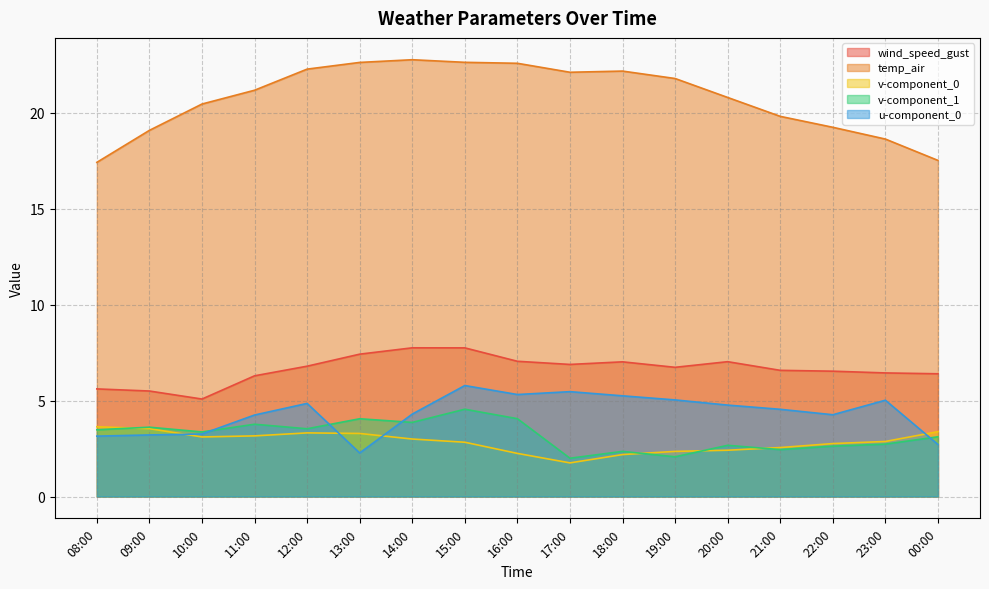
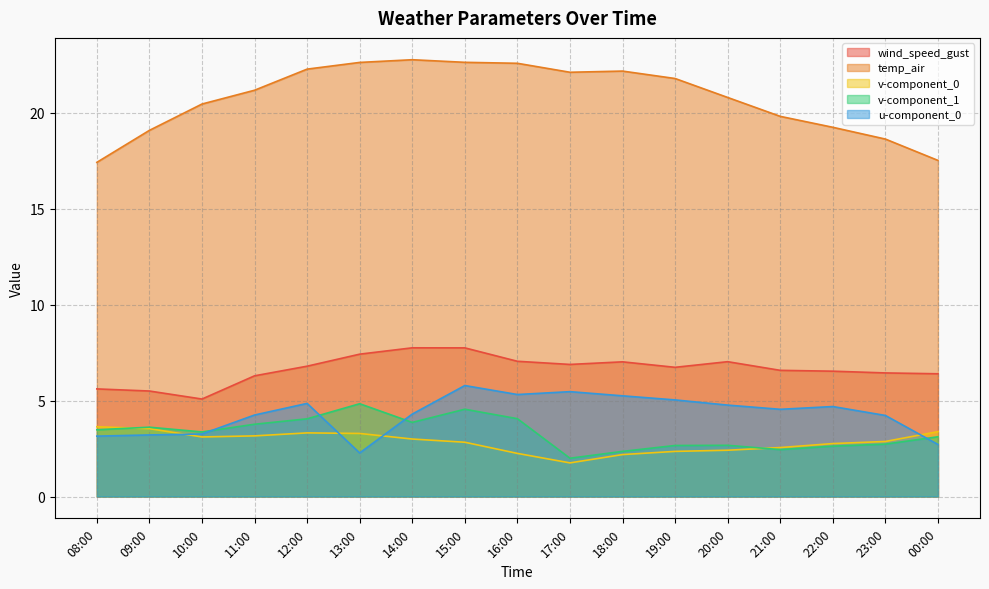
  {
    "v-component_1": {
      "08:00": 3.5,
      "11:00": 3.8,
-     "12:00": 3.5,
-     "13:00": 4.0,
+     "12:00": 4.0,
+     "13:00": 4.8,
      "14:00": 3.9,
      "15:00": 4.5,
      "16:00": 4.1,
      "17:00": 2.0,
      "18:00": 2.3,
-     "19:00": 2.1,
+     "19:00": 2.7,
      "20:00": 2.7,
      "22:00": 2.6,
      "23:00": 2.7,
      "00:00": 3.1
    },
    "u-component_0": {
      "08:00": 3.1,
      "09:00": 3.2,
      "11:00": 4.2,
      "12:00": 4.8,
      "13:00": 2.3,
      "14:00": 4.3,
      "15:00": 5.8,
      "16:00": 5.3,
      "17:00": 5.5,
      "18:00": 5.2,
      "19:00": 5.0,
      "20:00": 4.8,
      "21:00": 4.5,
-     "22:00": 4.3,
-     "23:00": 5.0,
+     "22:00": 4.7,
+     "23:00": 4.2,
      "00:00": 2.7
    }
  }
